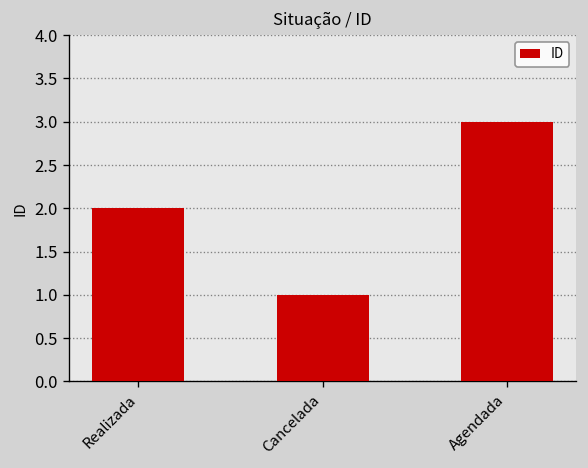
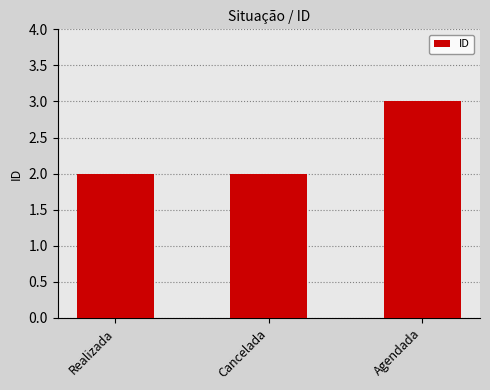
  {
    "Realizada": 2,
-   "Cancelada": 1,
+   "Cancelada": 2,
    "Agendada": 3
  }
